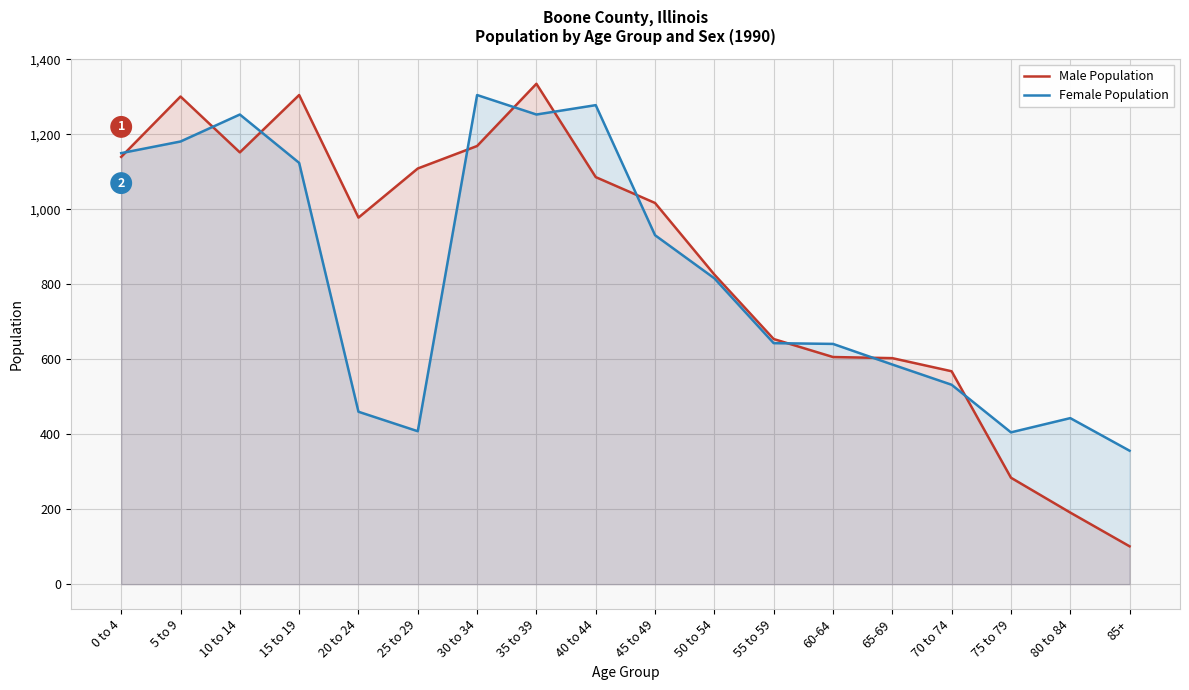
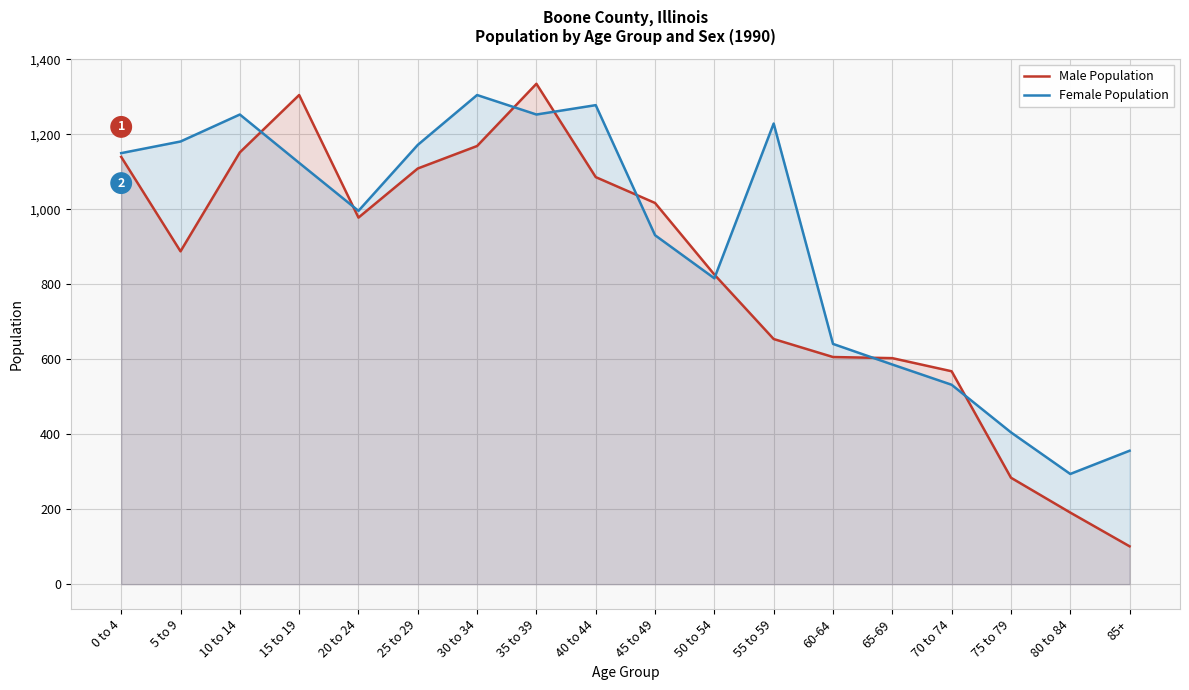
  {
    "Male Population": {
-     "5 to 9": "1,300",
+     "5 to 9": "890",
      "10 to 14": "1,150",
      "15 to 19": "1,310",
      "20 to 24": "980",
      "25 to 29": "1,110",
      "30 to 34": "1,170",
      "35 to 39": "1,340",
      "40 to 44": "1,090",
      "45 to 49": "1,020",
      "50 to 54": "830",
      "55 to 59": "650",
      "60-64": "610",
      "65-69": "600",
      "70 to 74": "570",
      "75 to 79": "280",
      "80 to 84": "190",
      "85+": "100"
    },
    "Female Population": {
      "5 to 9": "1,180",
      "10 to 14": "1,250",
      "15 to 19": "1,120",
-     "20 to 24": "460",
-     "25 to 29": "410",
+     "20 to 24": "1,000",
+     "25 to 29": "1,170",
      "30 to 34": "1,310",
      "35 to 39": "1,250",
      "40 to 44": "1,280",
      "45 to 49": "930",
      "50 to 54": "820",
-     "55 to 59": "640",
+     "55 to 59": "1,230",
      "60-64": "640",
      "65-69": "590",
      "70 to 74": "530",
      "75 to 79": "410",
-     "80 to 84": "440",
+     "80 to 84": "290",
      "85+": "360"
    }
  }
